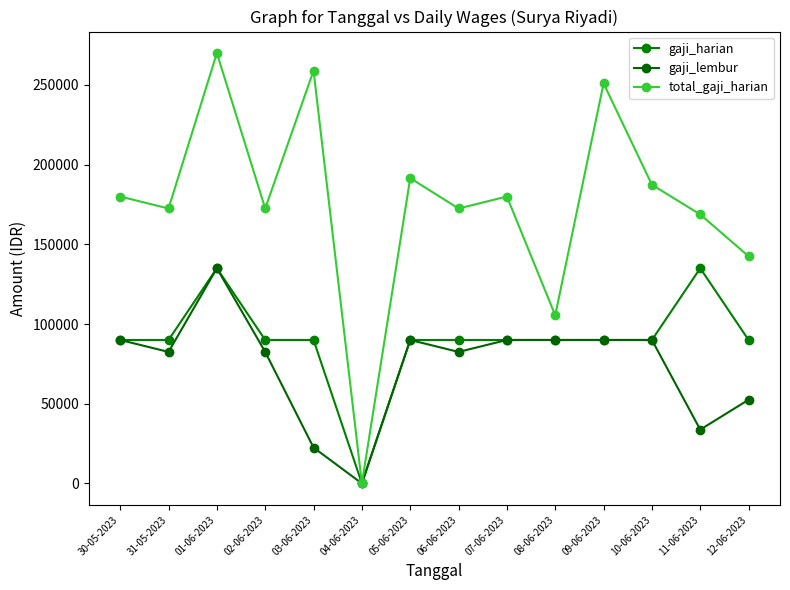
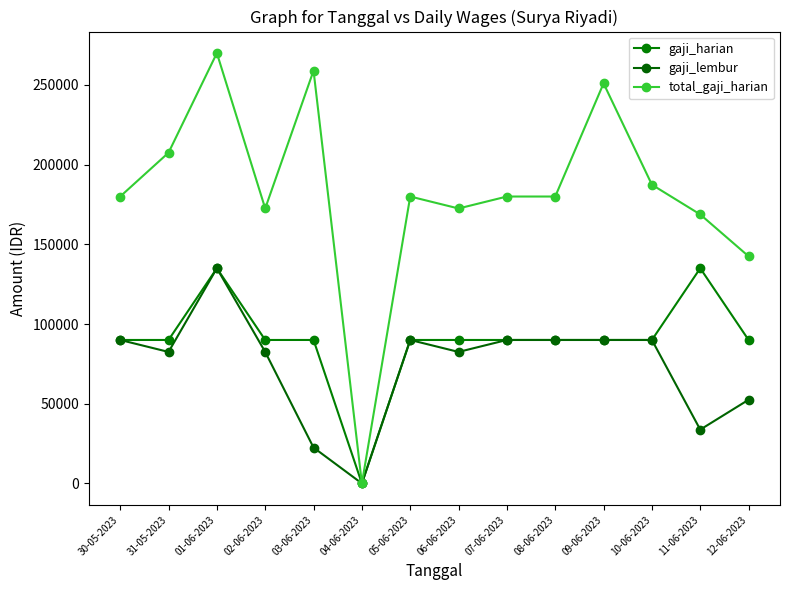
  {
    "total_gaji_harian": {
      "30-05-2023": 180000,
-     "31-05-2023": 173000,
+     "31-05-2023": 207000,
      "01-06-2023": 270000,
      "02-06-2023": 173000,
      "03-06-2023": 259000,
-     "05-06-2023": 192000,
+     "05-06-2023": 180000,
      "06-06-2023": 173000,
      "07-06-2023": 180000,
-     "08-06-2023": 105000,
+     "08-06-2023": 180000,
      "09-06-2023": 251000,
      "10-06-2023": 187000,
      "11-06-2023": 169000,
      "12-06-2023": 143000
    }
  }
